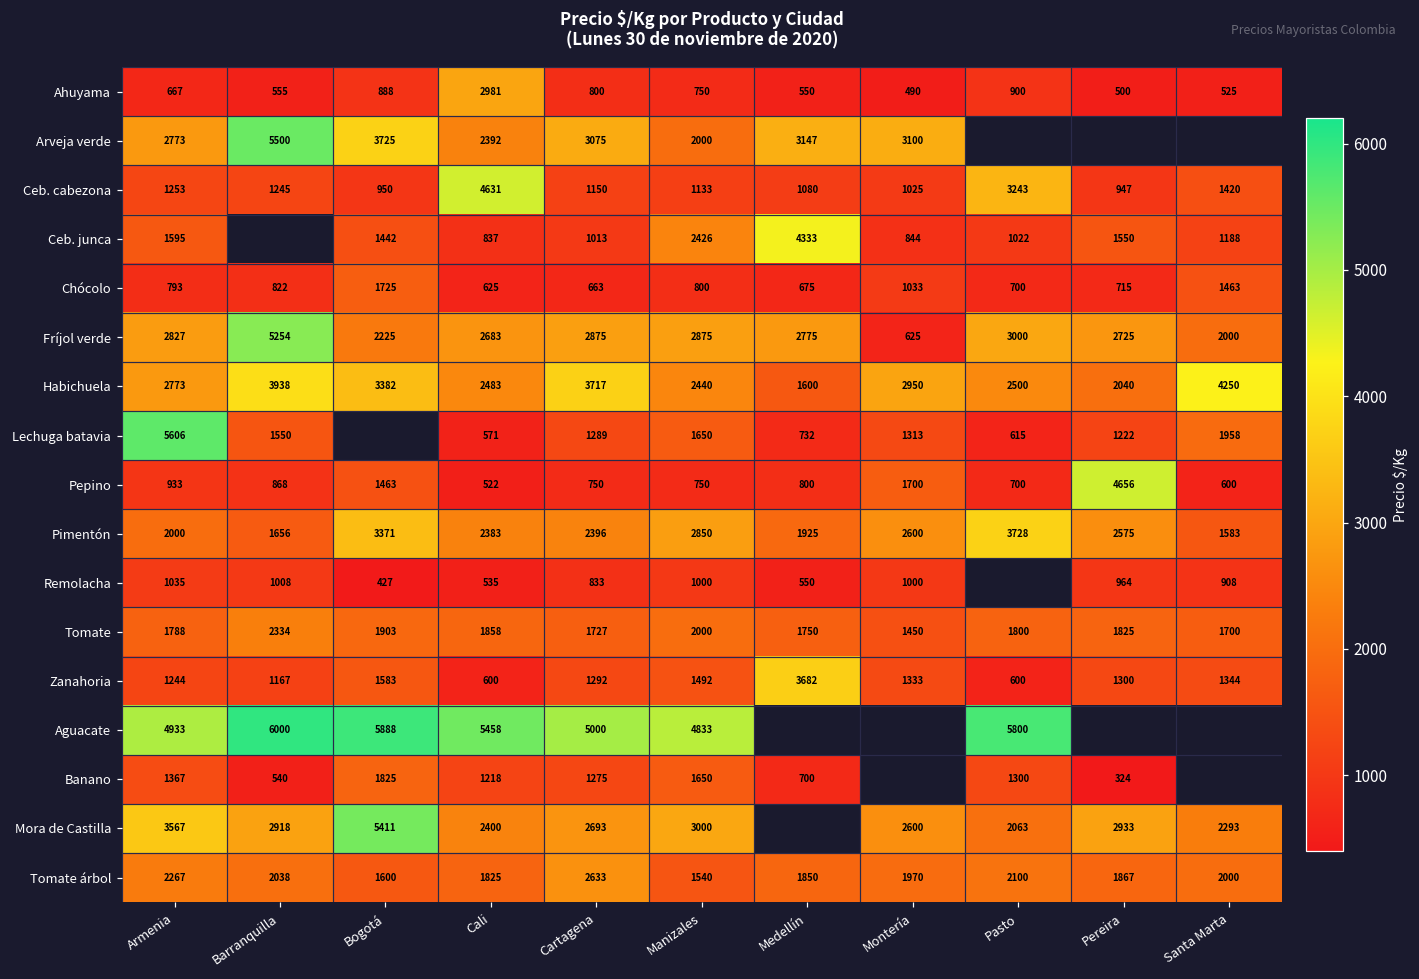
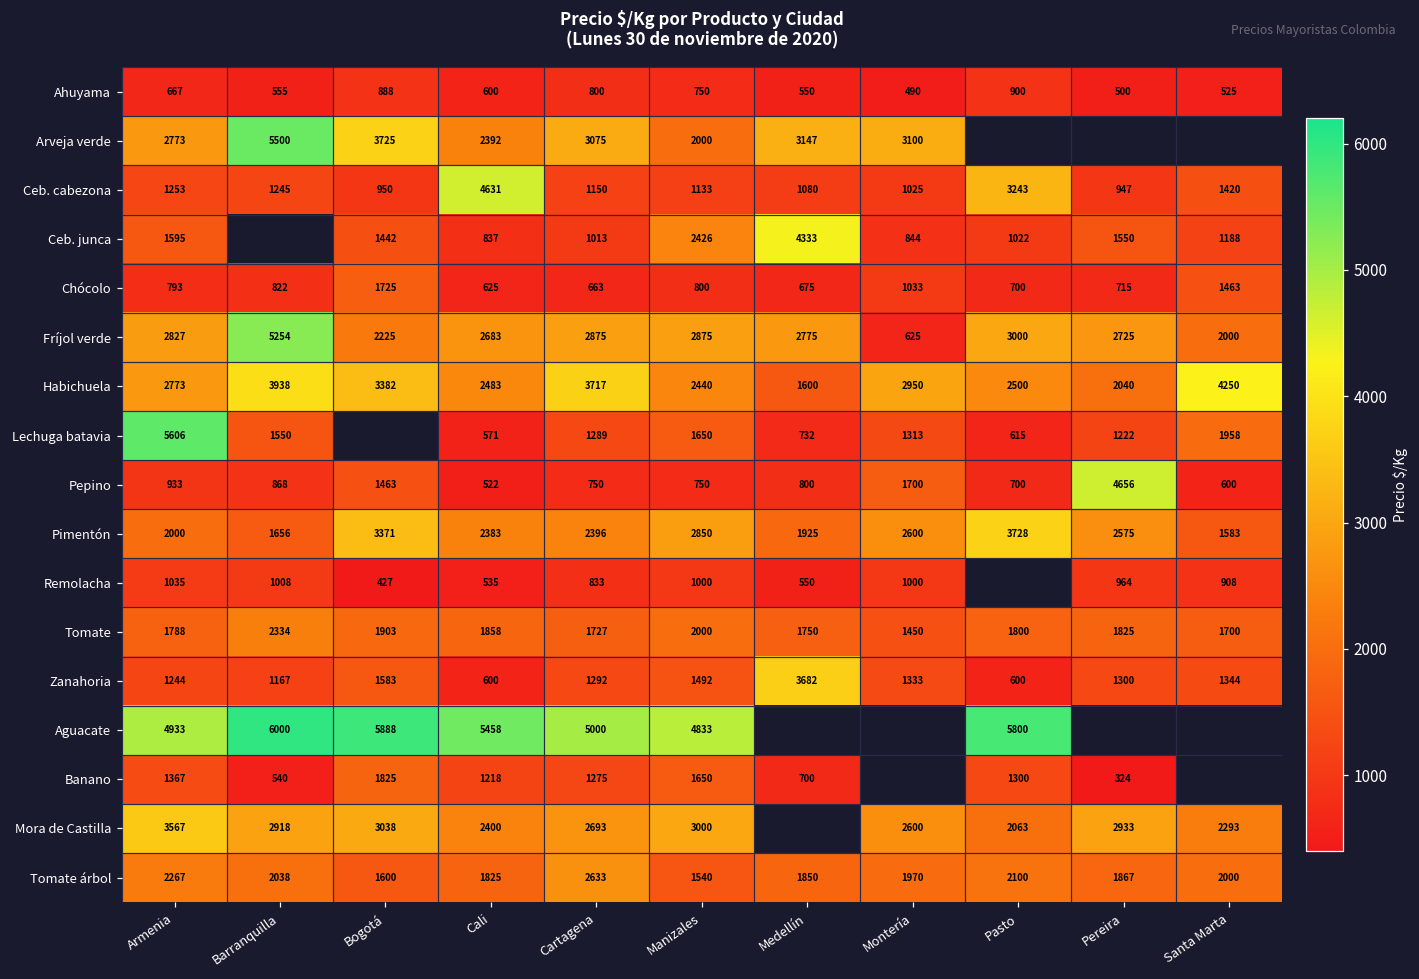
  {
    "Ahuyama": {
      "Armenia": 667,
      "Barranquilla": 555,
      "Bogotá": 888,
-     "Cali": 2981,
+     "Cali": 600,
      "Cartagena": 800,
      "Manizales": 750,
      "Medellín": 550,
      "Montería": 490,
      "Pasto": 900,
      "Pereira": 500,
      "Santa Marta": 525
    },
    "Arveja verde": {
      "Armenia": 2773,
      "Barranquilla": 5500,
      "Bogotá": 3725,
      "Cali": 2392,
      "Cartagena": 3075,
      "Manizales": 2000,
      "Medellín": 3147,
      "Montería": 3100
    },
    "Ceb. cabezona": {
      "Armenia": 1253,
      "Barranquilla": 1245,
      "Bogotá": 950,
      "Cali": 4631,
      "Cartagena": 1150,
      "Manizales": 1133,
      "Medellín": 1080,
      "Montería": 1025,
      "Pasto": 3243,
      "Pereira": 947,
      "Santa Marta": 1420
    },
    "Ceb. junca": {
      "Armenia": 1595,
      "Bogotá": 1442,
      "Cali": 837,
      "Cartagena": 1013,
      "Manizales": 2426,
      "Medellín": 4333,
      "Montería": 844,
      "Pasto": 1022,
      "Pereira": 1550,
      "Santa Marta": 1188
    },
    "Chócolo": {
      "Armenia": 793,
      "Barranquilla": 822,
      "Bogotá": 1725,
      "Cali": 625,
      "Cartagena": 663,
      "Manizales": 800,
      "Medellín": 675,
      "Montería": 1033,
      "Pasto": 700,
      "Pereira": 715,
      "Santa Marta": 1463
    },
    "Fríjol verde": {
      "Armenia": 2827,
      "Barranquilla": 5254,
      "Bogotá": 2225,
      "Cali": 2683,
      "Cartagena": 2875,
      "Manizales": 2875,
      "Medellín": 2775,
      "Montería": 625,
      "Pasto": 3000,
      "Pereira": 2725,
      "Santa Marta": 2000
    },
    "Habichuela": {
      "Armenia": 2773,
      "Barranquilla": 3938,
      "Bogotá": 3382,
      "Cali": 2483,
      "Cartagena": 3717,
      "Manizales": 2440,
      "Medellín": 1600,
      "Montería": 2950,
      "Pasto": 2500,
      "Pereira": 2040,
      "Santa Marta": 4250
    },
    "Lechuga batavia": {
      "Armenia": 5606,
      "Barranquilla": 1550,
      "Cali": 571,
      "Cartagena": 1289,
      "Manizales": 1650,
      "Medellín": 732,
      "Montería": 1313,
      "Pasto": 615,
      "Pereira": 1222,
      "Santa Marta": 1958
    },
    "Pepino": {
      "Armenia": 933,
      "Barranquilla": 868,
      "Bogotá": 1463,
      "Cali": 522,
      "Cartagena": 750,
      "Manizales": 750,
      "Medellín": 800,
      "Montería": 1700,
      "Pasto": 700,
      "Pereira": 4656,
      "Santa Marta": 600
    },
    "Pimentón": {
      "Armenia": 2000,
      "Barranquilla": 1656,
      "Bogotá": 3371,
      "Cali": 2383,
      "Cartagena": 2396,
      "Manizales": 2850,
      "Medellín": 1925,
      "Montería": 2600,
      "Pasto": 3728,
      "Pereira": 2575,
      "Santa Marta": 1583
    },
    "Remolacha": {
      "Armenia": 1035,
      "Barranquilla": 1008,
      "Bogotá": 427,
      "Cali": 535,
      "Cartagena": 833,
      "Manizales": 1000,
      "Medellín": 550,
      "Montería": 1000,
      "Pereira": 964,
      "Santa Marta": 908
    },
    "Tomate": {
      "Armenia": 1788,
      "Barranquilla": 2334,
      "Bogotá": 1903,
      "Cali": 1858,
      "Cartagena": 1727,
      "Manizales": 2000,
      "Medellín": 1750,
      "Montería": 1450,
      "Pasto": 1800,
      "Pereira": 1825,
      "Santa Marta": 1700
    },
    "Zanahoria": {
      "Armenia": 1244,
      "Barranquilla": 1167,
      "Bogotá": 1583,
      "Cali": 600,
      "Cartagena": 1292,
      "Manizales": 1492,
      "Medellín": 3682,
      "Montería": 1333,
      "Pasto": 600,
      "Pereira": 1300,
      "Santa Marta": 1344
    },
    "Aguacate": {
      "Armenia": 4933,
      "Barranquilla": 6000,
      "Bogotá": 5888,
      "Cali": 5458,
      "Cartagena": 5000,
      "Manizales": 4833,
      "Pasto": 5800
    },
    "Banano": {
      "Armenia": 1367,
      "Barranquilla": 540,
      "Bogotá": 1825,
      "Cali": 1218,
      "Cartagena": 1275,
      "Manizales": 1650,
      "Medellín": 700,
      "Pasto": 1300,
      "Pereira": 324
    },
    "Mora de Castilla": {
      "Armenia": 3567,
      "Barranquilla": 2918,
-     "Bogotá": 5411,
+     "Bogotá": 3038,
      "Cali": 2400,
      "Cartagena": 2693,
      "Manizales": 3000,
      "Montería": 2600,
      "Pasto": 2063,
      "Pereira": 2933,
      "Santa Marta": 2293
    },
    "Tomate árbol": {
      "Armenia": 2267,
      "Barranquilla": 2038,
      "Bogotá": 1600,
      "Cali": 1825,
      "Cartagena": 2633,
      "Manizales": 1540,
      "Medellín": 1850,
      "Montería": 1970,
      "Pasto": 2100,
      "Pereira": 1867,
      "Santa Marta": 2000
    }
  }
